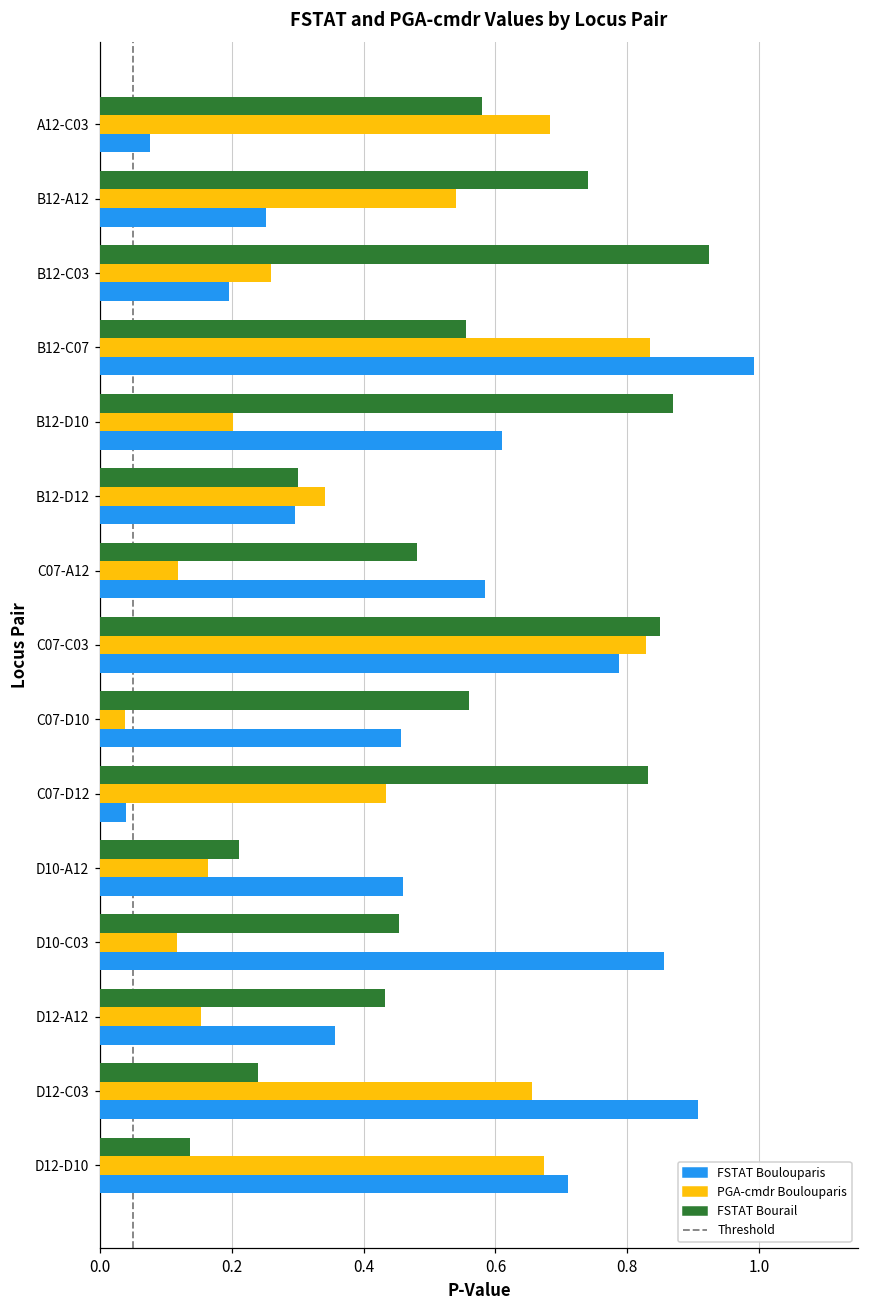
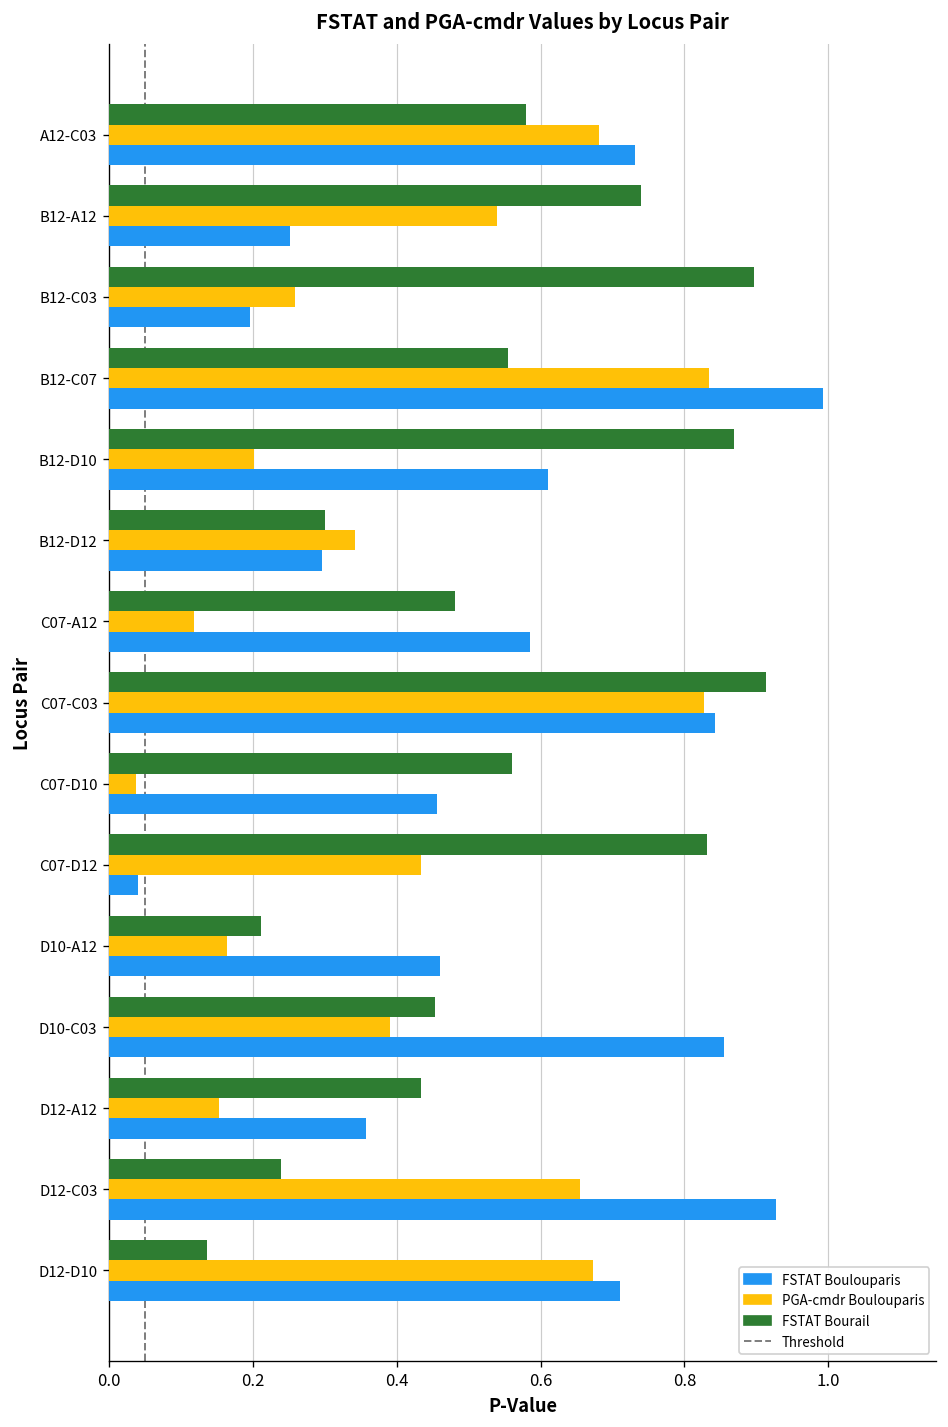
  {
    "FSTAT Boulouparis": {
-     "A12-C03": 0.08,
+     "A12-C03": 0.73,
      "B12-A12": 0.25,
      "B12-C03": 0.20,
      "B12-C07": 0.99,
      "B12-D10": 0.61,
      "B12-D12": 0.30,
      "C07-A12": 0.58,
-     "C07-C03": 0.79,
+     "C07-C03": 0.84,
      "C07-D10": 0.46,
      "C07-D12": 0.04,
      "D10-A12": 0.46,
      "D10-C03": 0.86,
      "D12-A12": 0.36,
-     "D12-C03": 0.91,
+     "D12-C03": 0.93,
      "D12-D10": 0.71
    },
    "PGA-cmdr Boulouparis": {
      "A12-C03": 0.68,
      "B12-A12": 0.54,
      "B12-C03": 0.26,
      "B12-C07": 0.84,
      "B12-D10": 0.20,
      "B12-D12": 0.34,
      "C07-A12": 0.12,
      "C07-C03": 0.83,
      "C07-D10": 0.04,
      "C07-D12": 0.43,
      "D10-A12": 0.16,
-     "D10-C03": 0.12,
+     "D10-C03": 0.39,
      "D12-A12": 0.15,
      "D12-C03": 0.66,
      "D12-D10": 0.67
    },
    "FSTAT Bourail": {
      "A12-C03": 0.58,
      "B12-A12": 0.74,
-     "B12-C03": 0.92,
+     "B12-C03": 0.90,
      "B12-C07": 0.55,
      "B12-D10": 0.87,
      "B12-D12": 0.30,
      "C07-A12": 0.48,
-     "C07-C03": 0.85,
+     "C07-C03": 0.91,
      "C07-D10": 0.56,
      "C07-D12": 0.83,
      "D10-A12": 0.21,
      "D10-C03": 0.45,
      "D12-A12": 0.43,
      "D12-C03": 0.24,
      "D12-D10": 0.14
    }
  }
